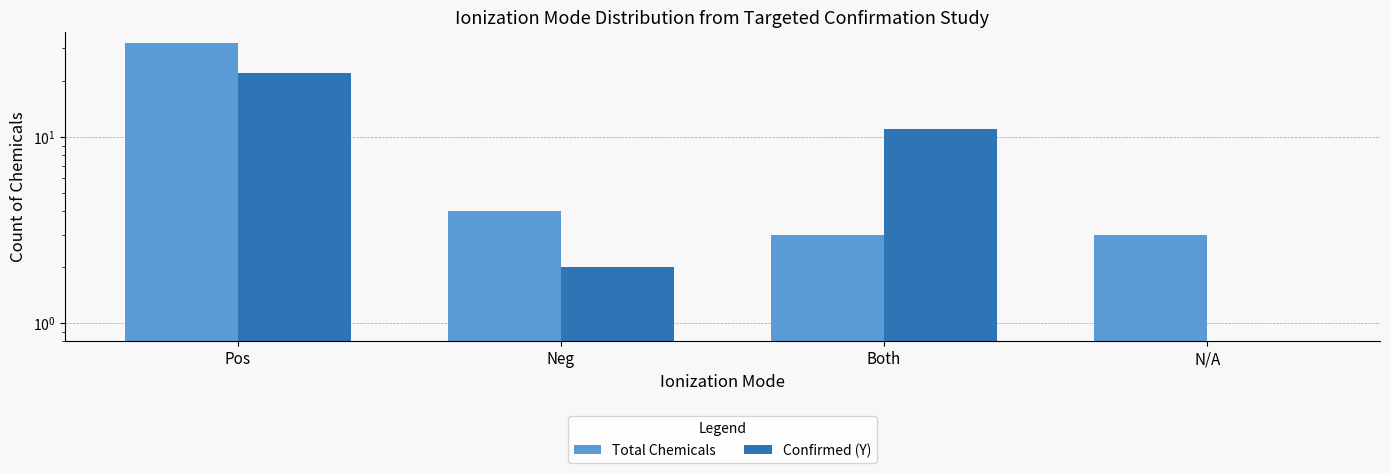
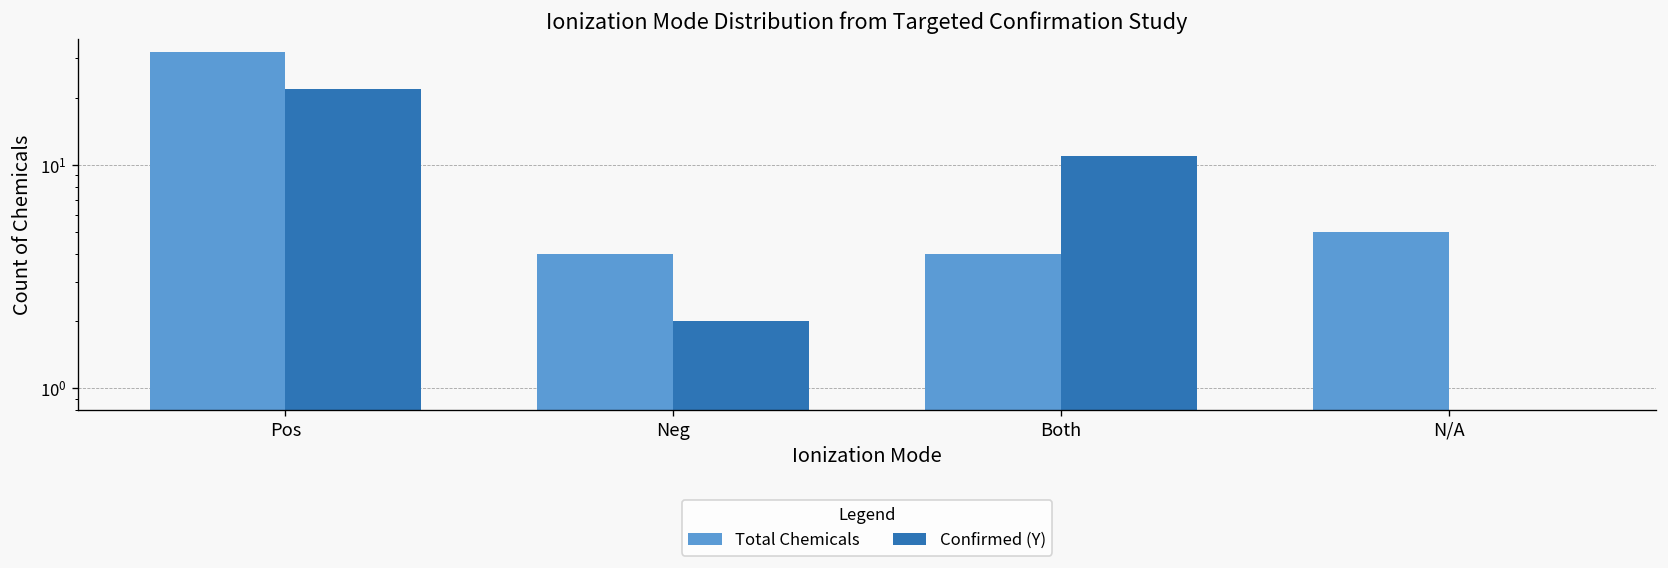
  {
    "Total Chemicals": {
      "Pos": 32,
      "Neg": 4,
-     "Both": 3,
-     "N/A": 3
+     "Both": 4,
+     "N/A": 5
    },
    "Confirmed (Y)": {
      "Pos": 22,
      "Neg": 2,
      "Both": 11
    }
  }
